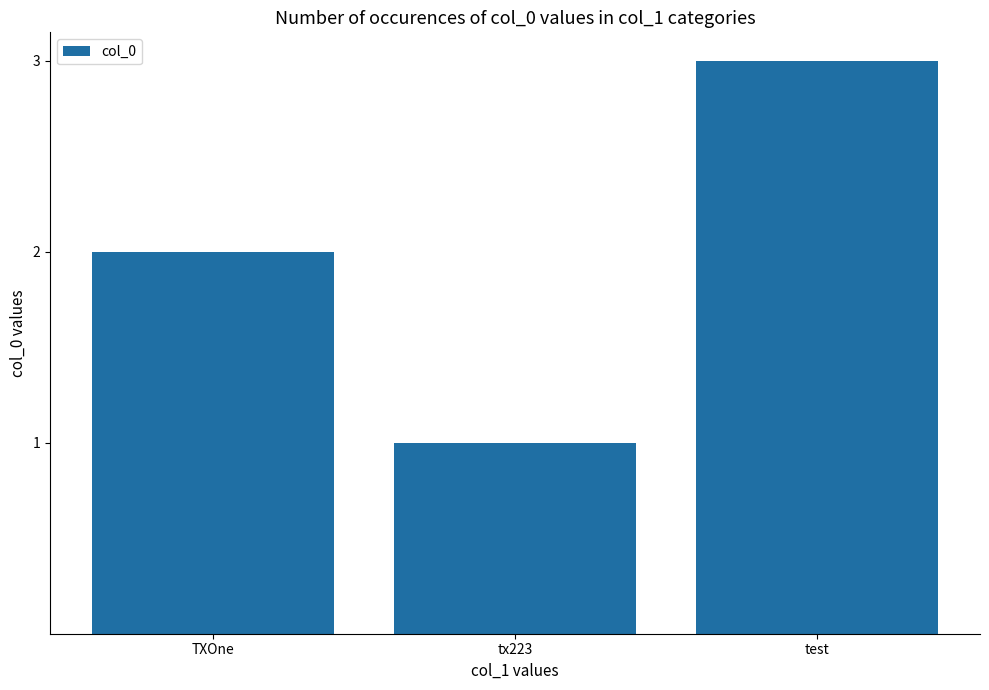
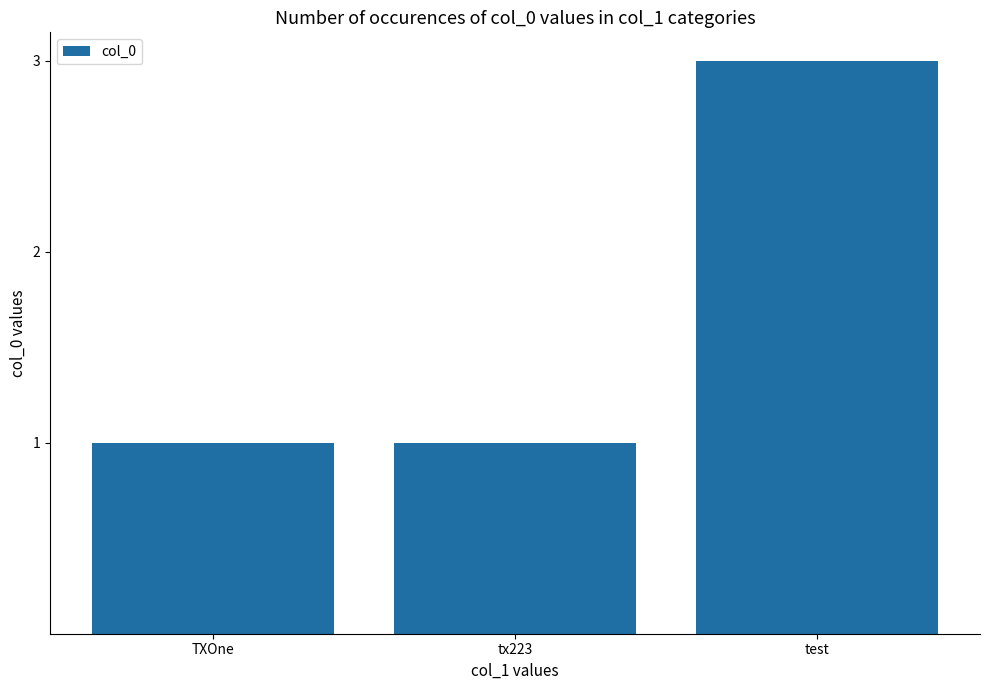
  {
-   "TXOne": 2,
+   "TXOne": 1,
    "tx223": 1,
    "test": 3
  }
